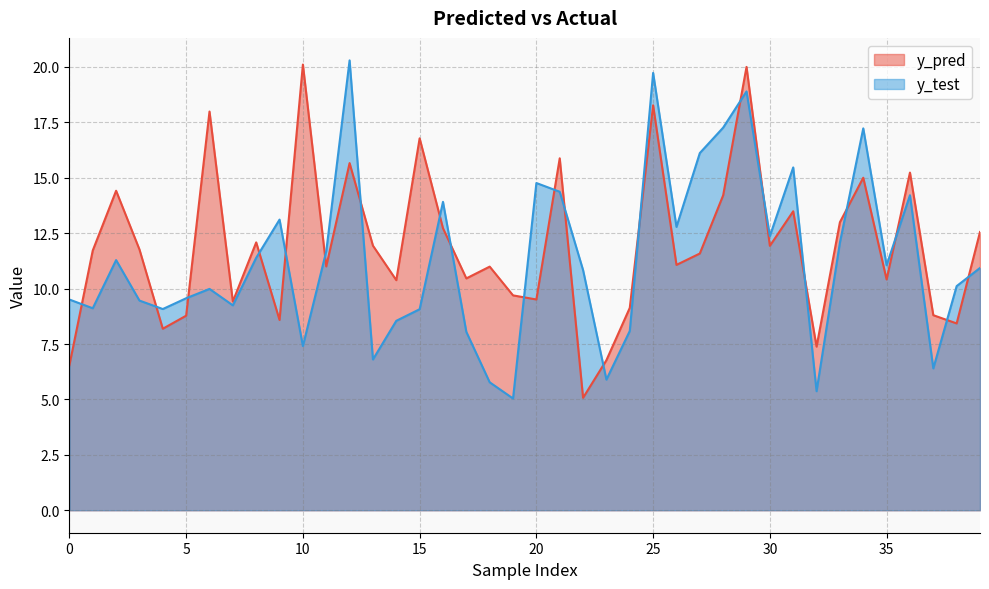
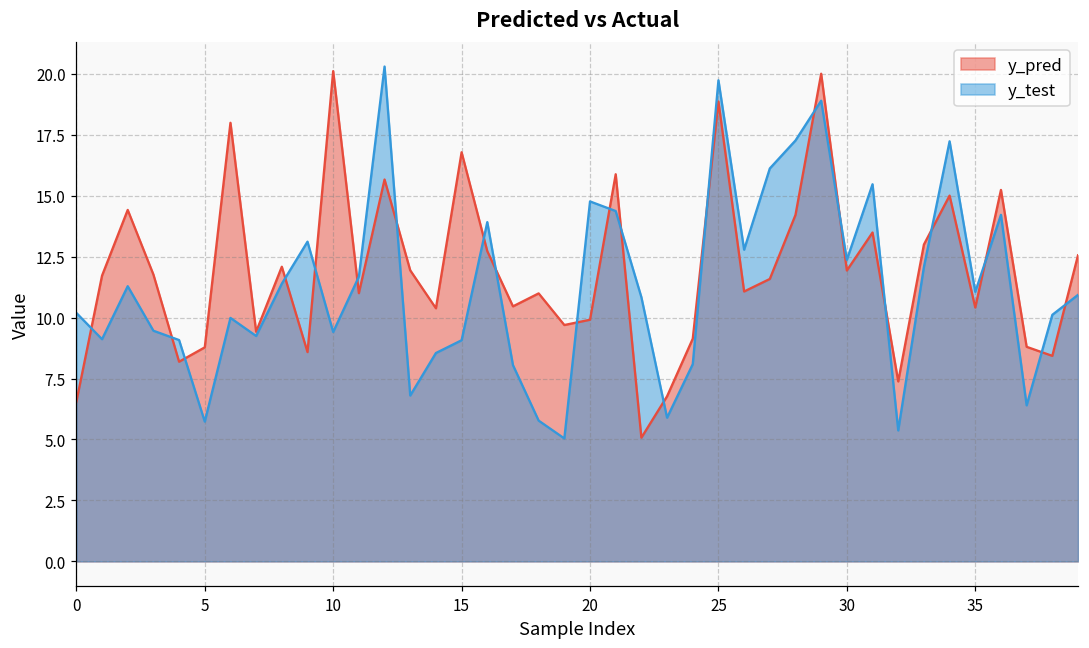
  {
    "y_pred": {
      "0": 6.5,
      "5": 8.8,
      "10": 20.1,
      "15": 16.8,
-     "20": 9.5,
-     "25": 18.3,
+     "20": 9.9,
+     "25": 18.9,
      "30": 11.9,
      "35": 10.4
    },
    "y_test": {
-     "0": 9.5,
-     "5": 9.6,
-     "10": 7.4,
+     "0": 10.2,
+     "5": 5.7,
+     "10": 9.4,
      "15": 9.1,
      "20": 14.8,
      "25": 19.7,
      "30": 12.4,
      "35": 11.1
    }
  }
